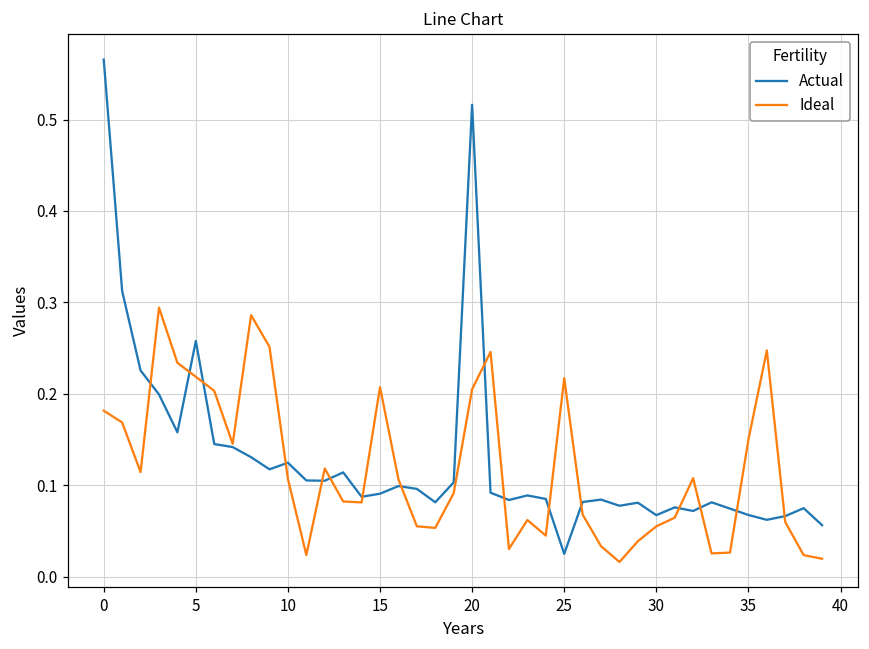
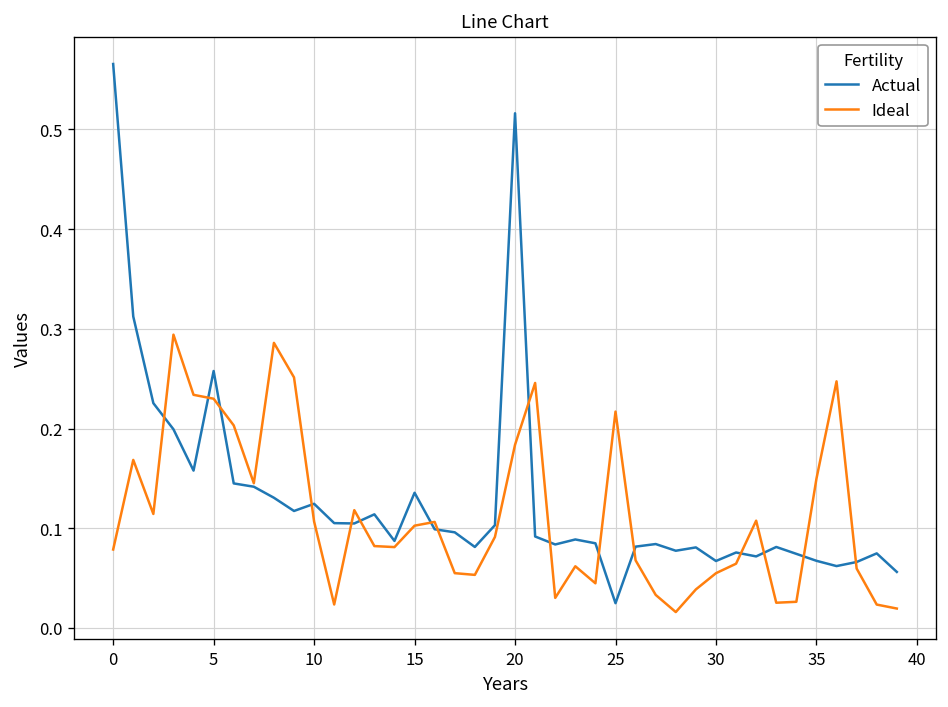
  {
    "Actual": {
      "0": 0.57,
      "5": 0.26,
      "10": 0.12,
-     "15": 0.09,
+     "15": 0.14,
      "20": 0.52,
      "25": 0.02,
      "30": 0.07,
      "35": 0.07
    },
    "Ideal": {
-     "0": 0.18,
-     "5": 0.22,
+     "0": 0.08,
+     "5": 0.23,
      "10": 0.11,
-     "15": 0.21,
-     "20": 0.20,
+     "15": 0.10,
+     "20": 0.18,
      "25": 0.22,
      "30": 0.05,
      "35": 0.15
    }
  }
